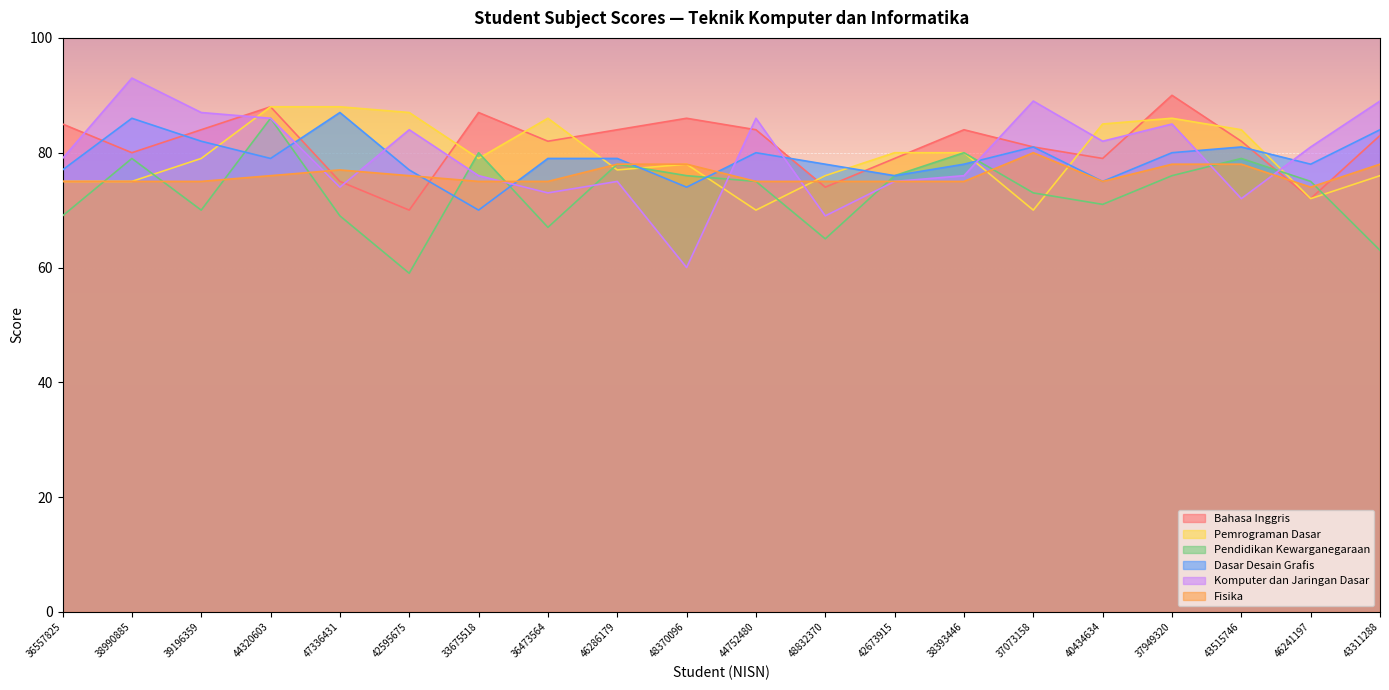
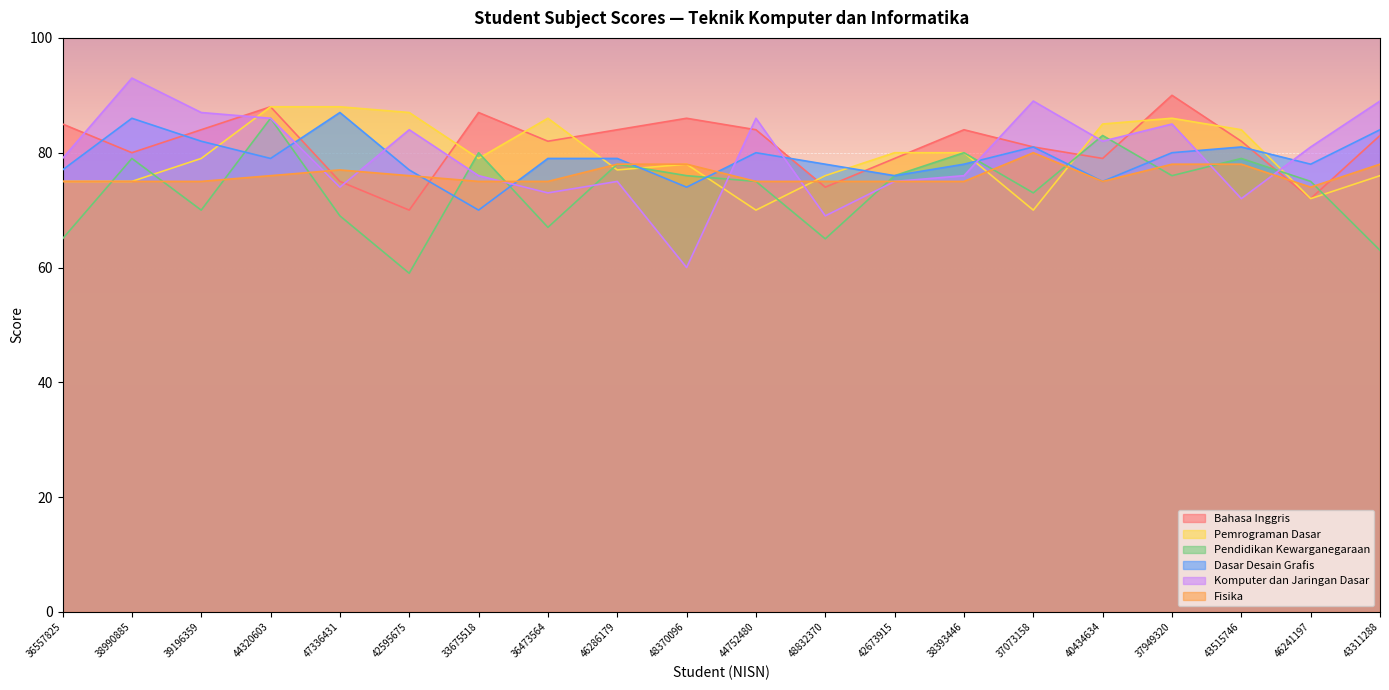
  {
    "Pendidikan Kewarganegaraan": {
-     "36557825": 69,
+     "36557825": 65,
      "38990885": 79,
      "39196359": 70,
      "47336431": 69,
      "42595675": 59,
      "33675518": 80,
      "36473564": 67,
      "48370096": 76,
      "48832370": 65,
      "37073158": 73,
-     "40434634": 71,
+     "40434634": 83,
      "37949320": 76,
      "43515746": 79,
      "46241197": 75,
      "43311288": 63
    },
    "Dasar Desain Grafis": {
      "36557825": 77,
      "38990885": 86,
      "39196359": 82,
      "44320603": 79,
      "47336431": 87,
      "42595675": 77,
      "33675518": 70,
      "36473564": 79,
      "46286179": 79,
      "48370096": 74,
      "44752480": 80,
      "48832370": 78,
      "38393446": 78,
      "37949320": 80,
      "43515746": 81,
      "46241197": 78,
      "43311288": 84
    },
    "Komputer dan Jaringan Dasar": {
      "36557825": 79,
      "38990885": 93,
      "39196359": 87,
      "47336431": 74,
      "42595675": 84,
      "33675518": 76,
      "36473564": 73,
      "46286179": 75,
      "48370096": 60,
      "44752480": 86,
      "48832370": 69,
      "38393446": 76,
      "37073158": 89,
      "40434634": 82,
      "37949320": 85,
      "43515746": 72,
      "46241197": 81,
      "43311288": 89
    }
  }
